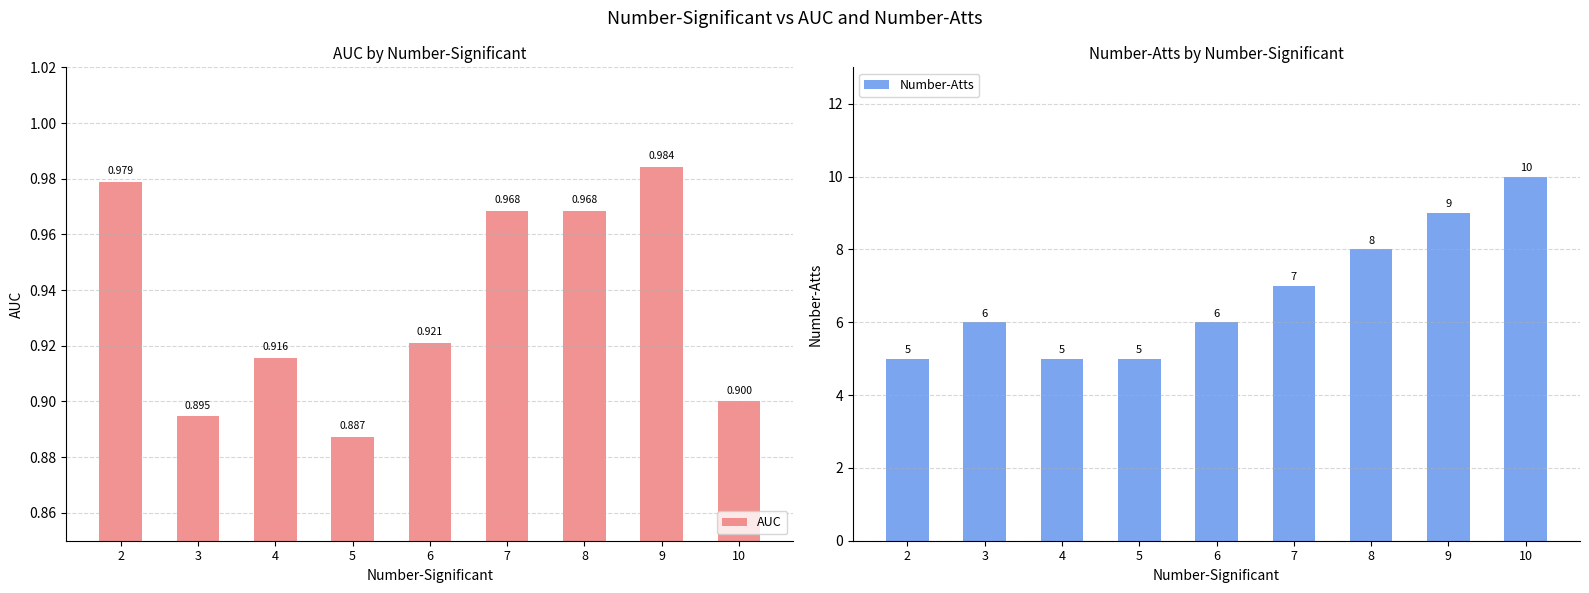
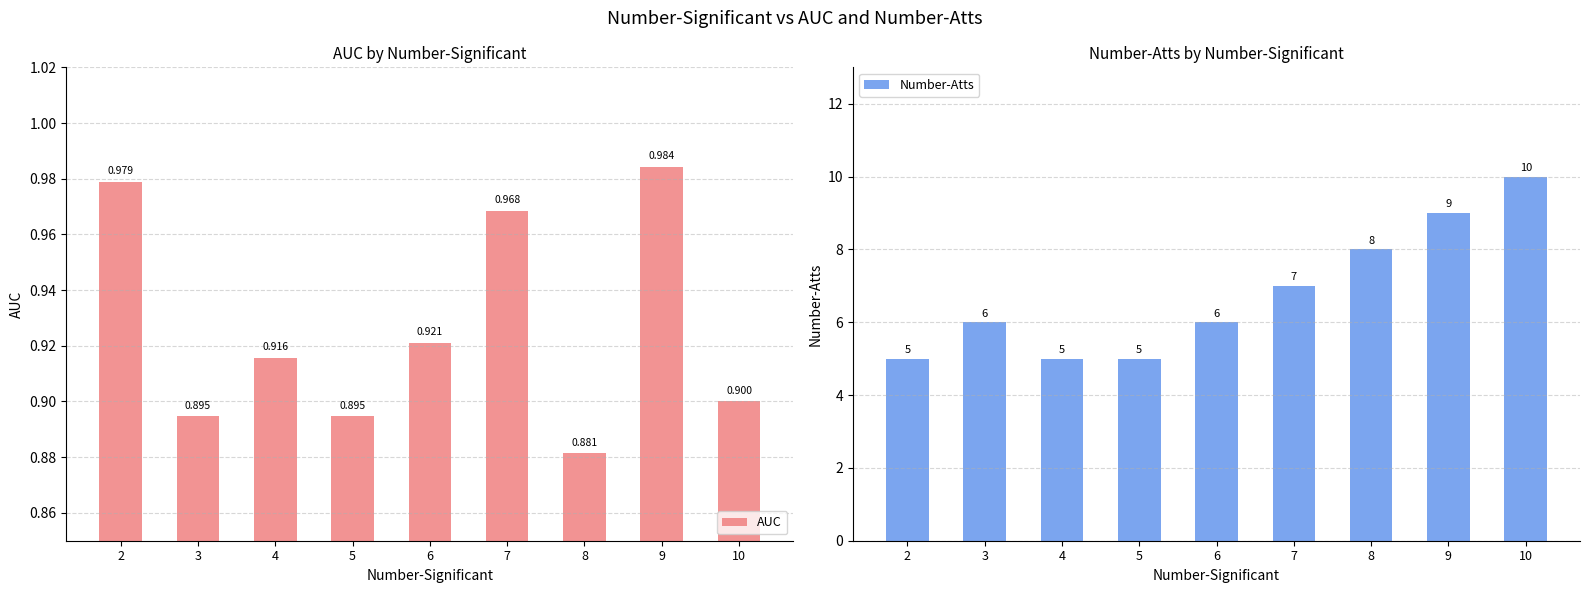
  {
    "AUC by Number-Significant": {
      "2": 0.979,
      "3": 0.895,
      "4": 0.916,
-     "5": 0.887,
+     "5": 0.895,
      "6": 0.921,
      "7": 0.968,
-     "8": 0.968,
+     "8": 0.881,
      "9": 0.984,
      "10": 0.900
    },
    "Number-Atts by Number-Significant": {
      "2": 5,
      "3": 6,
      "4": 5,
      "5": 5,
      "6": 6,
      "7": 7,
      "8": 8,
      "9": 9,
      "10": 10
    }
  }
